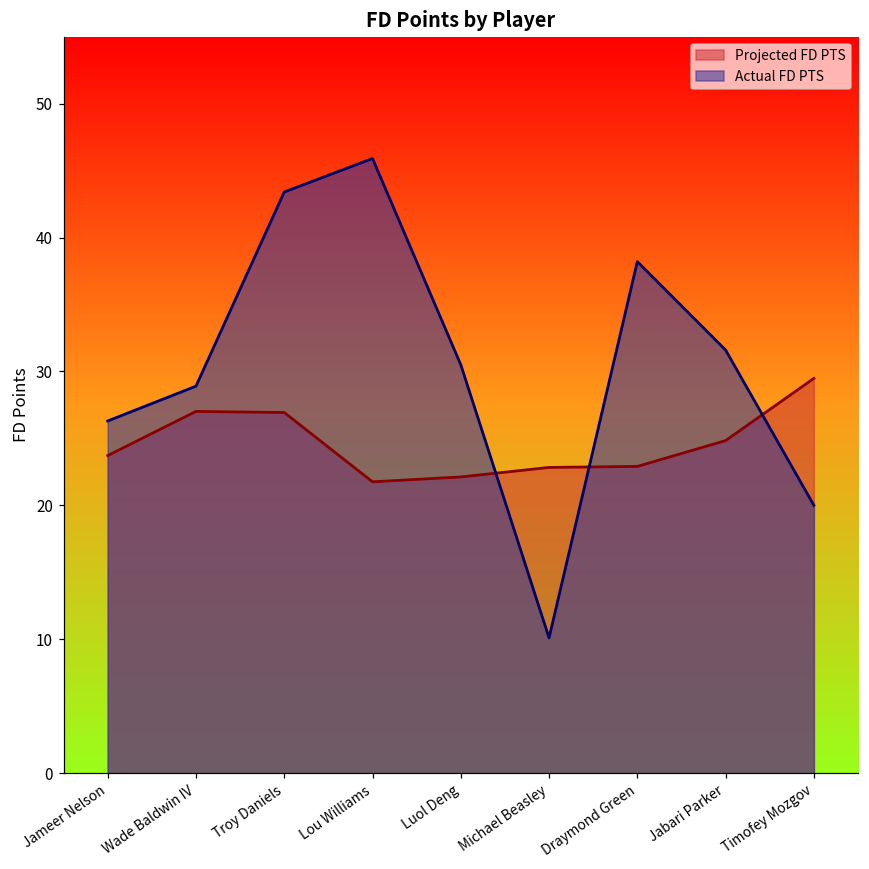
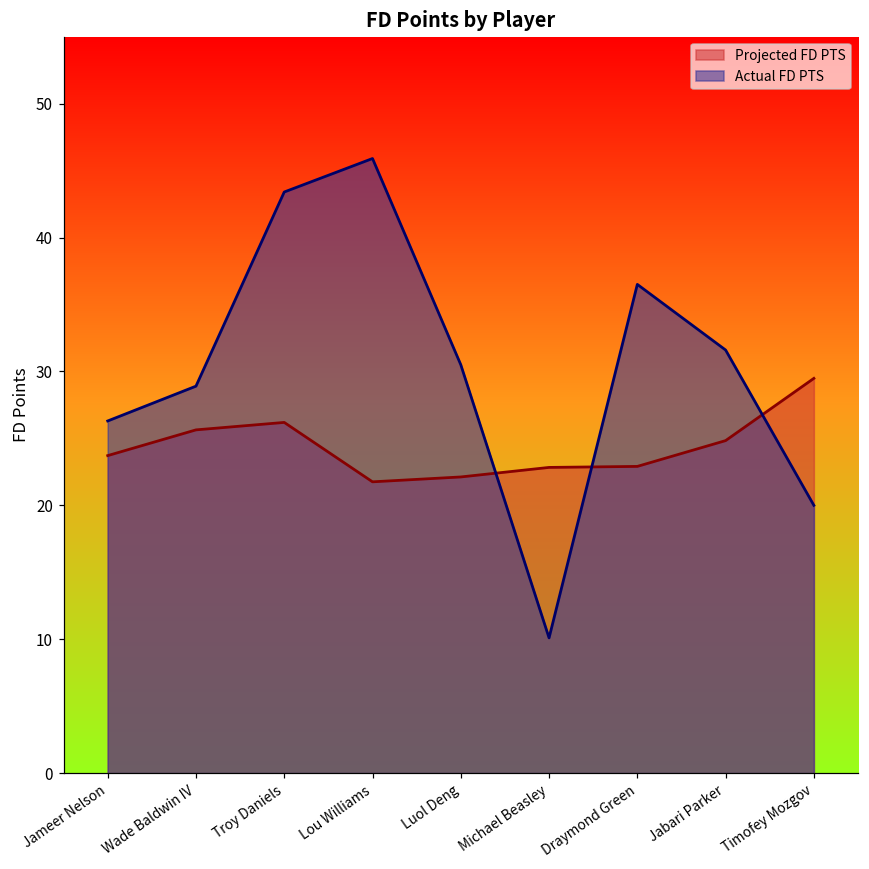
  {
    "Projected FD PTS": {
      "Jameer Nelson": 23.7,
-     "Wade Baldwin IV": 27.0,
-     "Troy Daniels": 26.9,
+     "Wade Baldwin IV": 25.6,
+     "Troy Daniels": 26.2,
      "Lou Williams": 21.8,
      "Luol Deng": 22.1,
      "Michael Beasley": 22.8,
      "Draymond Green": 22.9,
      "Jabari Parker": 24.8,
      "Timofey Mozgov": 29.5
    },
    "Actual FD PTS": {
      "Jameer Nelson": 26.3,
      "Wade Baldwin IV": 28.9,
      "Troy Daniels": 43.4,
      "Lou Williams": 45.9,
      "Luol Deng": 30.5,
      "Michael Beasley": 10.1,
-     "Draymond Green": 38.2,
+     "Draymond Green": 36.5,
      "Jabari Parker": 31.6,
      "Timofey Mozgov": 20.0
    }
  }
